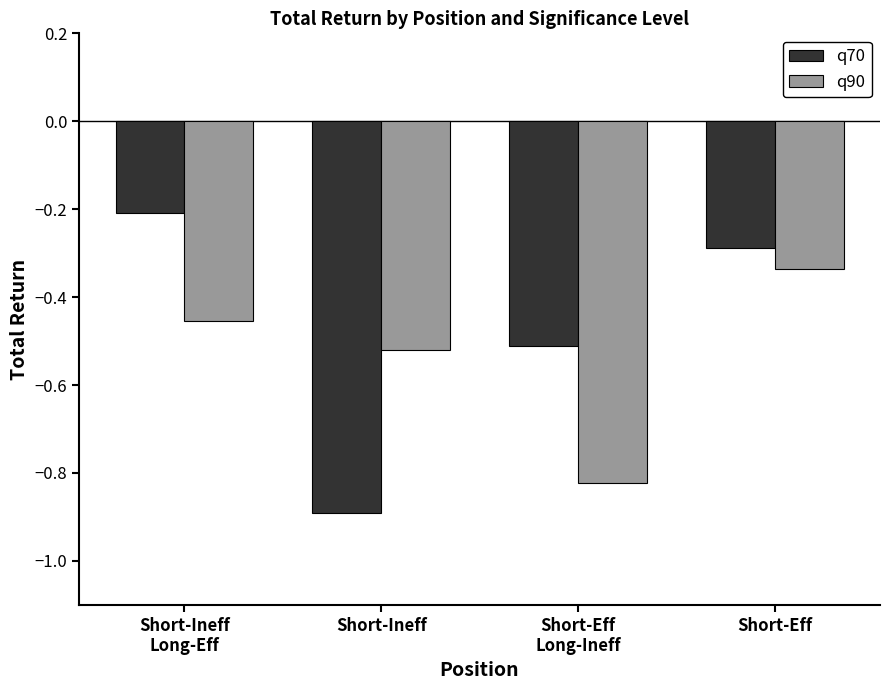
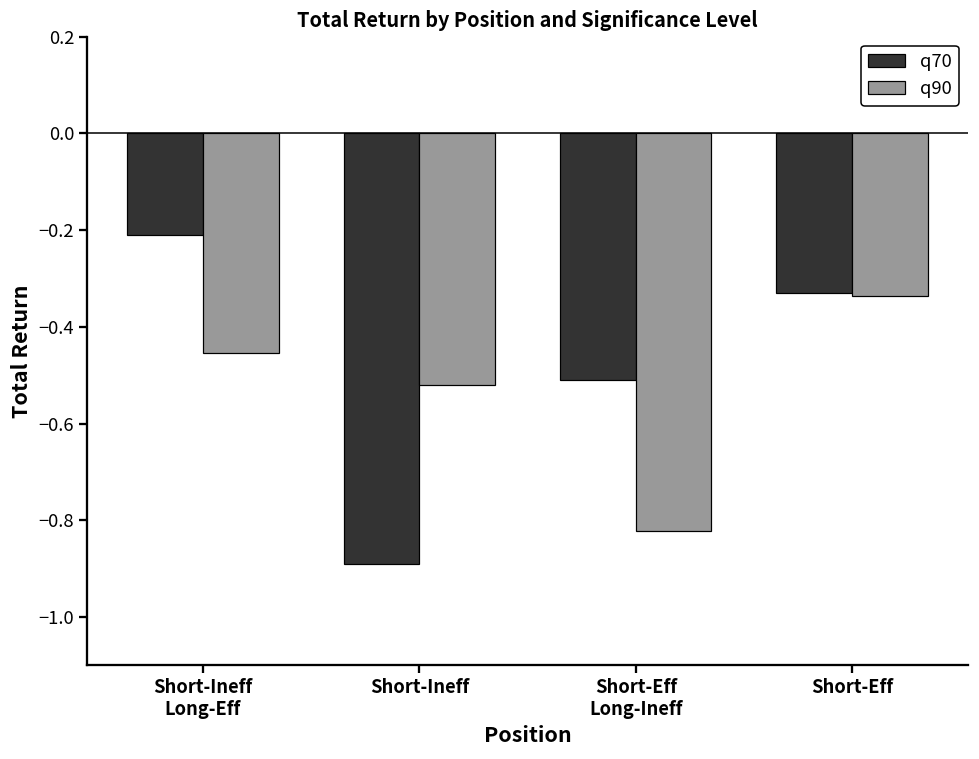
  {
    "q70": {
      "Short-Ineff Long-Eff": -0.21,
      "Short-Ineff": -0.89,
      "Short-Eff Long-Ineff": -0.51,
-     "Short-Eff": -0.29
+     "Short-Eff": -0.33
    },
    "q90": {
      "Short-Ineff Long-Eff": -0.45,
      "Short-Ineff": -0.52,
      "Short-Eff Long-Ineff": -0.82,
      "Short-Eff": -0.34
    }
  }
